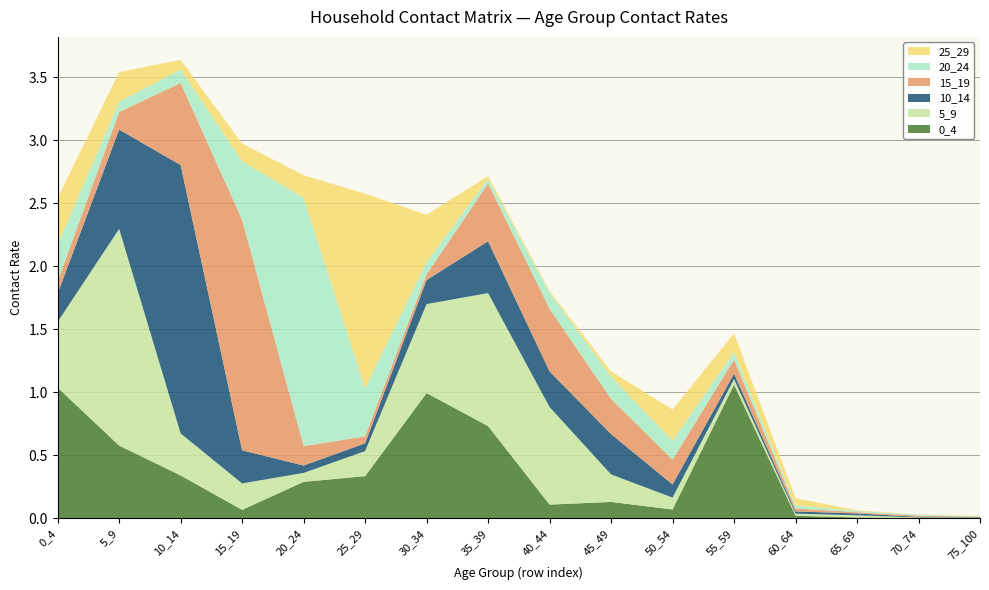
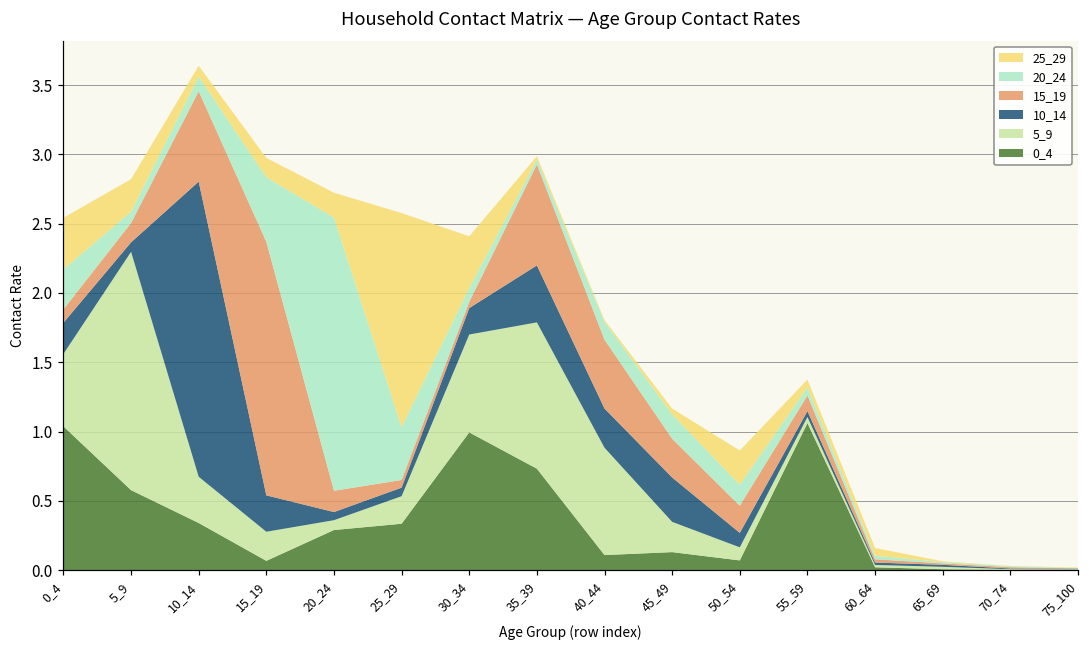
  {
    "0_4": {
      "0_4": 1.04,
      "5_9": 0.58,
      "10_14": 0.34,
      "15_19": 0.07,
      "20_24": 0.29,
      "25_29": 0.33,
      "30_34": 0.99,
      "35_39": 0.73,
      "40_44": 0.11,
      "45_49": 0.13,
      "50_54": 0.07,
      "55_59": 1.06
    },
    "10_14": {
      "0_4": 0.22,
-     "5_9": 0.79,
+     "5_9": 0.07,
      "10_14": 2.13,
      "15_19": 0.26,
      "20_24": 0.06,
      "25_29": 0.06,
      "30_34": 0.19,
      "35_39": 0.41,
      "40_44": 0.28,
      "45_49": 0.32,
      "50_54": 0.10,
      "55_59": 0.04
    },
    "15_19": {
      "0_4": 0.10,
      "5_9": 0.14,
      "10_14": 0.65,
      "15_19": 1.83,
      "20_24": 0.15,
      "25_29": 0.06,
      "30_34": 0.04,
-     "35_39": 0.46,
+     "35_39": 0.73,
      "40_44": 0.50,
      "45_49": 0.28,
      "50_54": 0.20,
      "55_59": 0.11,
      "60_64": 0.02
    },
    "25_29": {
      "0_4": 0.37,
      "5_9": 0.23,
      "10_14": 0.08,
      "15_19": 0.14,
      "20_24": 0.18,
      "25_29": 1.55,
      "30_34": 0.37,
      "35_39": 0.02,
      "45_49": 0.04,
      "50_54": 0.25,
-     "55_59": 0.15,
+     "55_59": 0.06,
      "60_64": 0.06
    }
  }
